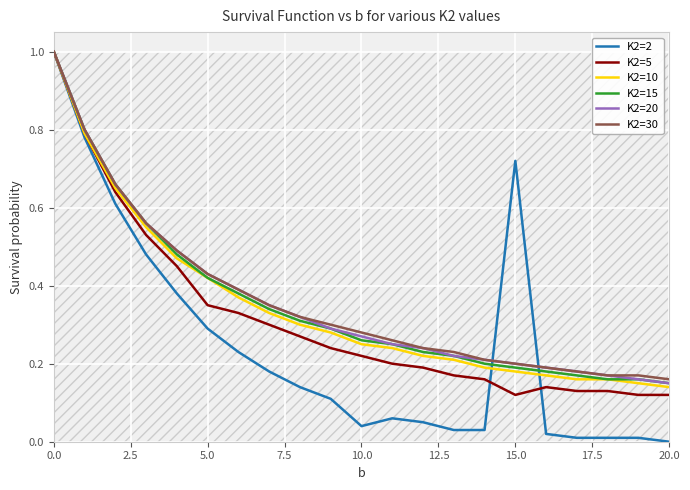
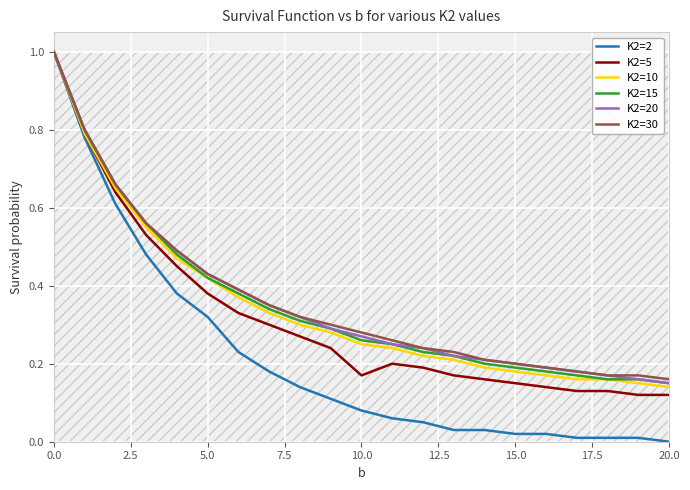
  {
    "K2=2": {
-     "5.0": 0.29,
-     "10.0": 0.04,
-     "15.0": 0.72,
+     "5.0": 0.32,
+     "10.0": 0.08,
+     "15.0": 0.02,
      "20.0": 0.00
    },
    "K2=5": {
-     "5.0": 0.35,
-     "10.0": 0.22,
-     "15.0": 0.12,
+     "5.0": 0.38,
+     "10.0": 0.17,
+     "15.0": 0.15,
      "20.0": 0.12
    },
    "K2=10": {
      "10.0": 0.25,
      "15.0": 0.18,
      "20.0": 0.14
    },
    "K2=15": {
      "10.0": 0.26,
      "15.0": 0.19
    },
    "K2=20": {
      "10.0": 0.27
    },
    "K2=30": {
      "10.0": 0.28,
      "20.0": 0.16
    }
  }
